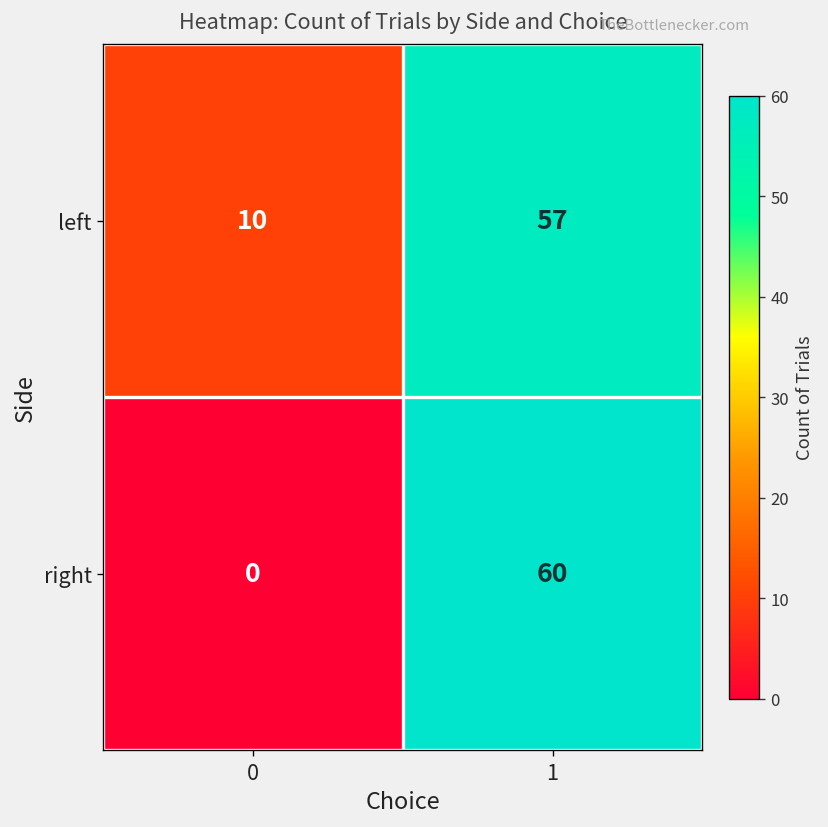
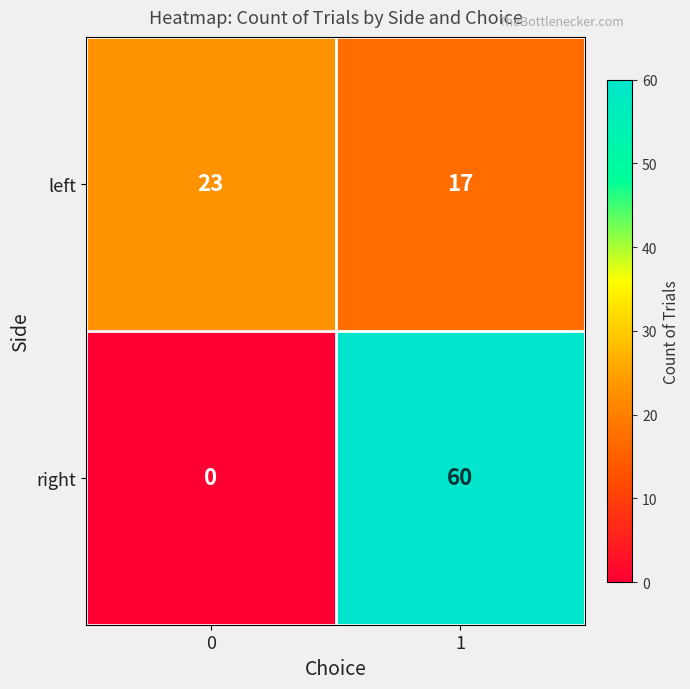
  {
    "left": {
-     "0": 10,
-     "1": 57
+     "0": 23,
+     "1": 17
    },
    "right": {
      "0": 0,
      "1": 60
    }
  }
